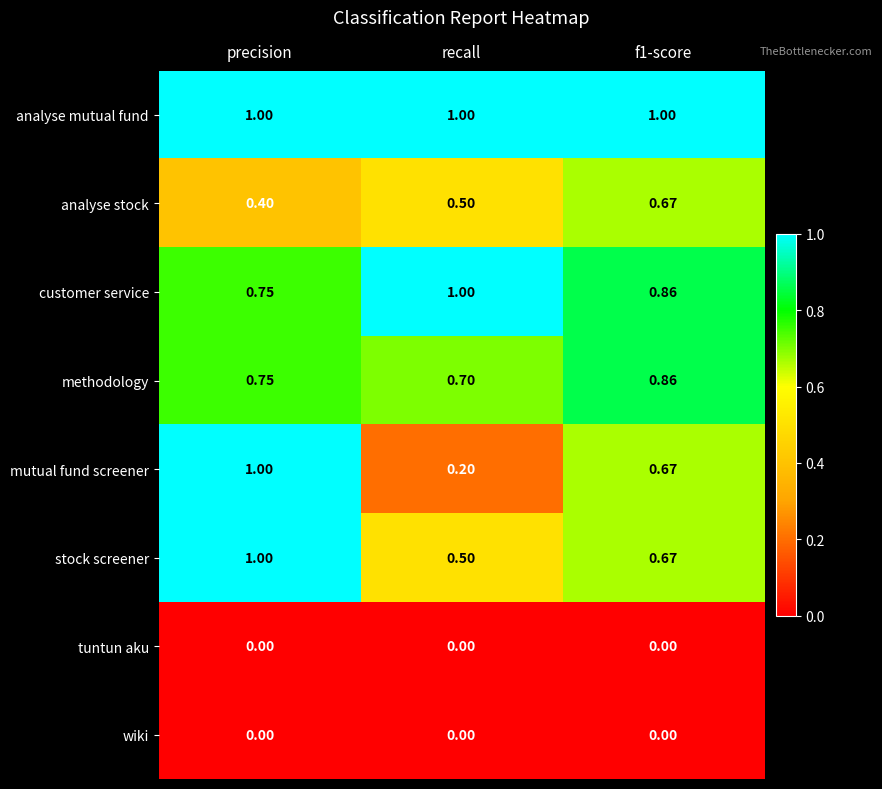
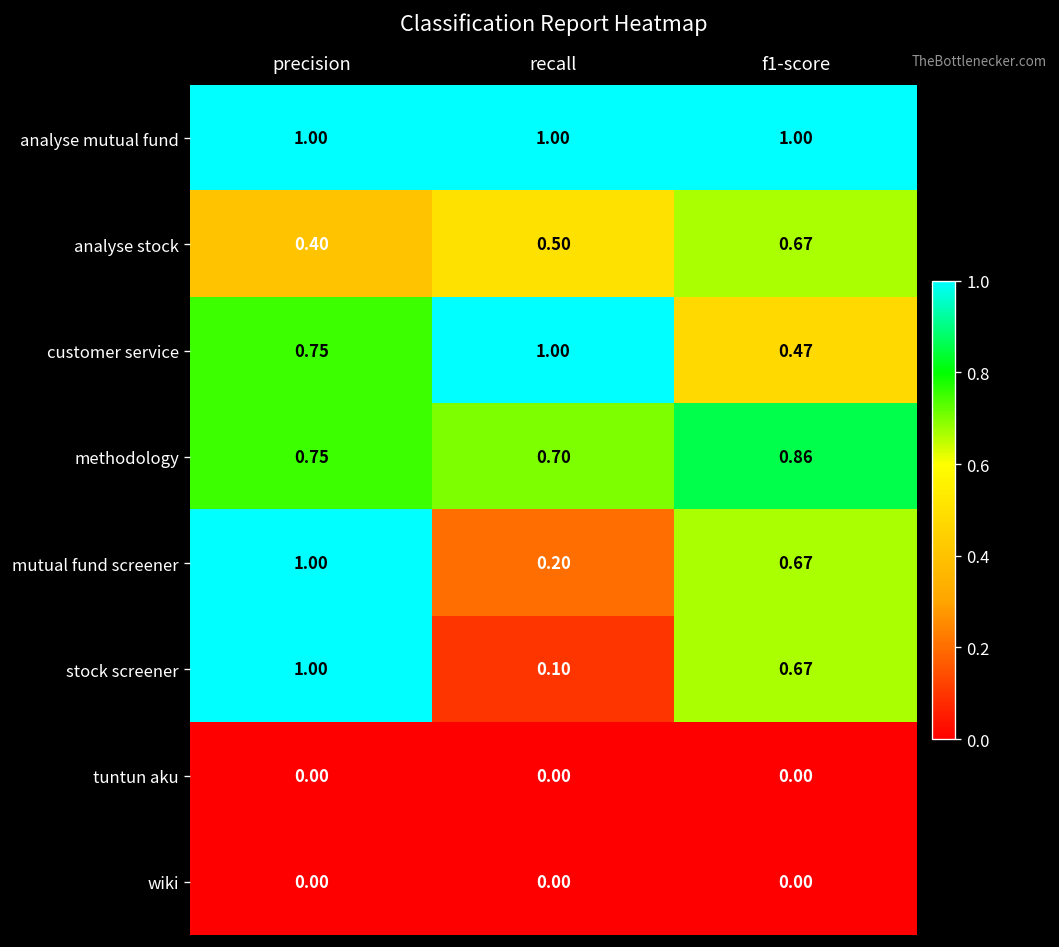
  {
    "analyse mutual fund": {
      "precision": 1.00,
      "recall": 1.00,
      "f1-score": 1.00
    },
    "analyse stock": {
      "precision": 0.40,
      "recall": 0.50,
      "f1-score": 0.67
    },
    "customer service": {
      "precision": 0.75,
      "recall": 1.00,
-     "f1-score": 0.86
+     "f1-score": 0.47
    },
    "methodology": {
      "precision": 0.75,
      "recall": 0.70,
      "f1-score": 0.86
    },
    "mutual fund screener": {
      "precision": 1.00,
      "recall": 0.20,
      "f1-score": 0.67
    },
    "stock screener": {
      "precision": 1.00,
-     "recall": 0.50,
+     "recall": 0.10,
      "f1-score": 0.67
    },
    "tuntun aku": {
      "precision": 0.00,
      "recall": 0.00,
      "f1-score": 0.00
    },
    "wiki": {
      "precision": 0.00,
      "recall": 0.00,
      "f1-score": 0.00
    }
  }
